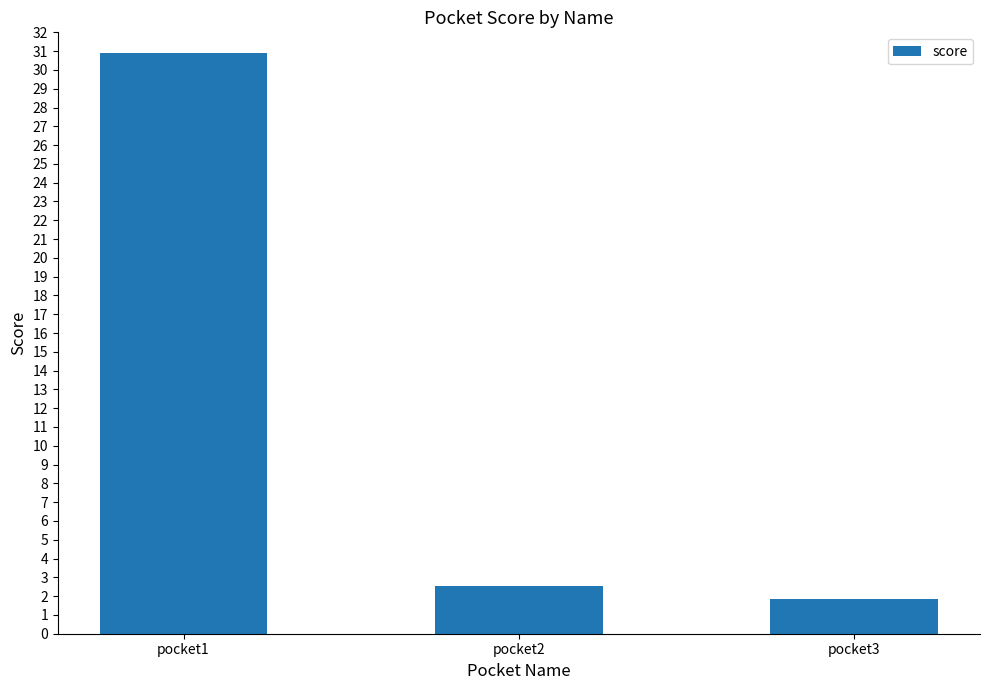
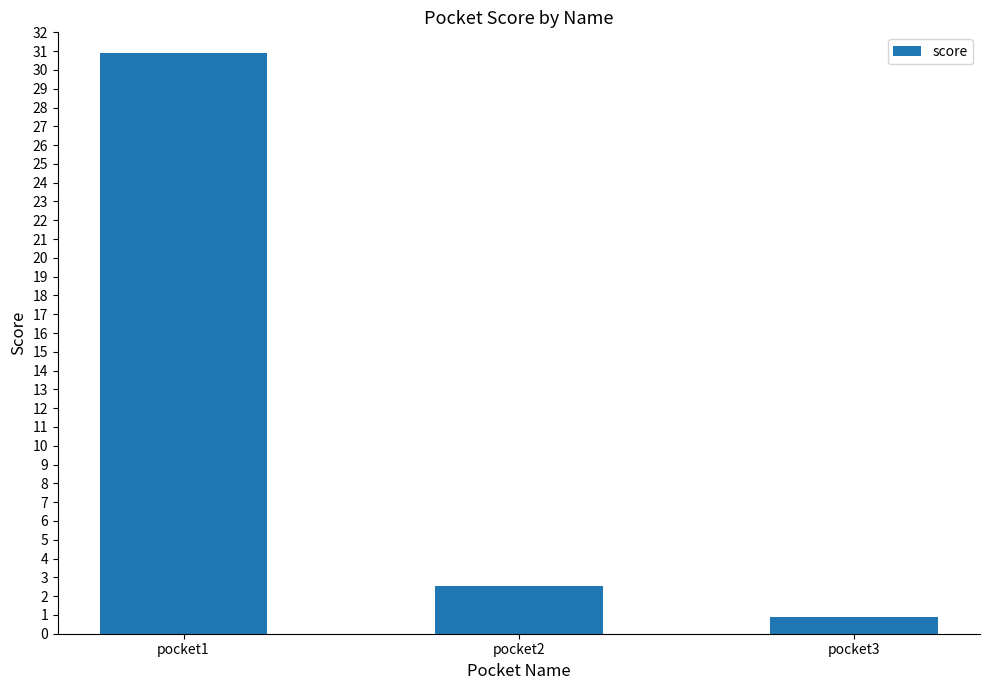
  {
    "pocket1": 30.9,
    "pocket2": 2.5,
-   "pocket3": 1.9
+   "pocket3": 0.9
  }
